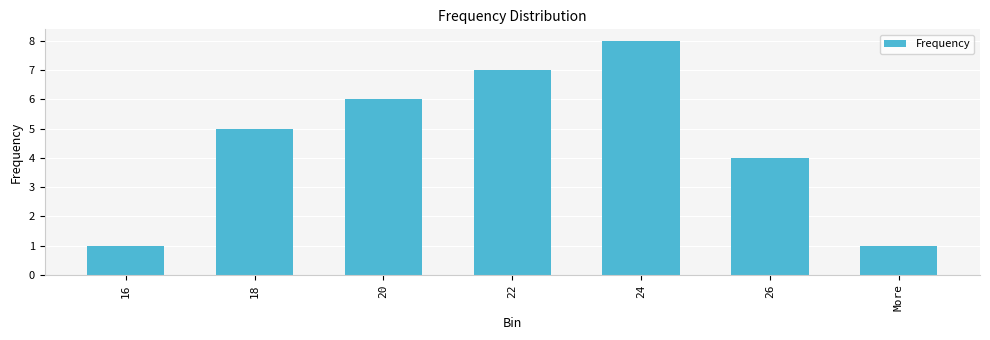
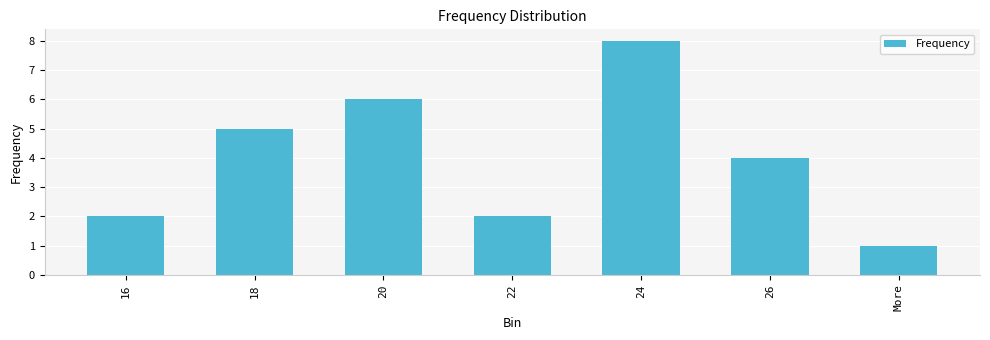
  {
-   "16": 1,
+   "16": 2,
    "18": 5,
    "20": 6,
-   "22": 7,
+   "22": 2,
    "24": 8,
    "26": 4,
    "More": 1
  }
